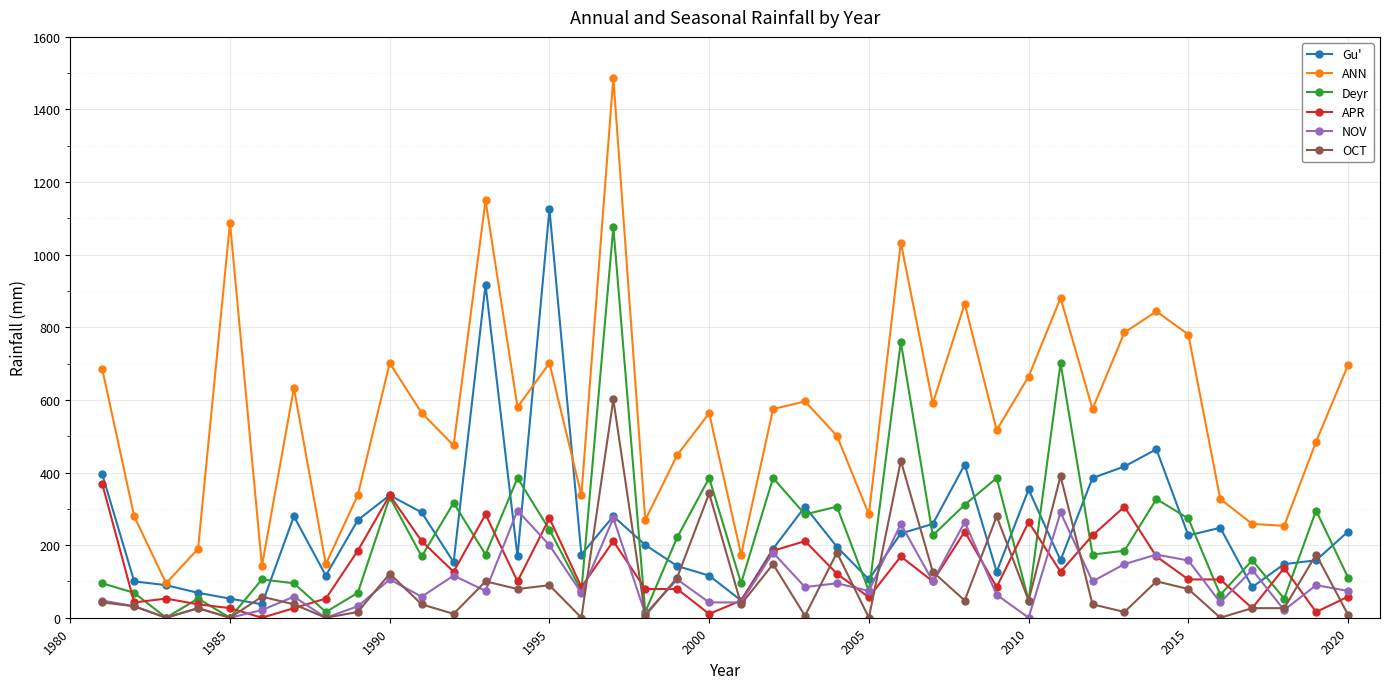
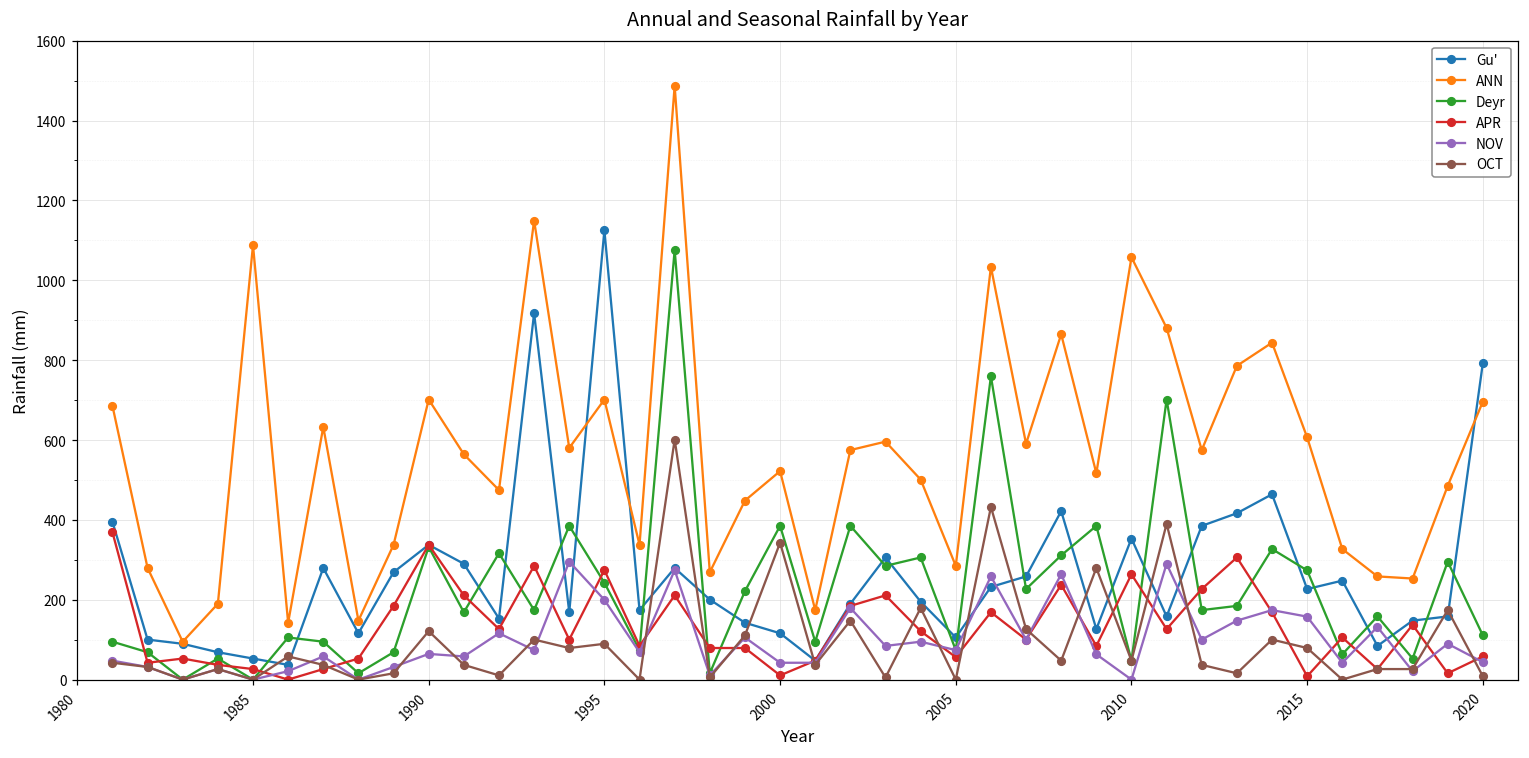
  {
    "Gu'": {
      "1985": 50,
      "1995": 1130,
      "2000": 120,
      "2005": 110,
      "2010": 350,
      "2015": 230,
-     "2020": 240
+     "2020": 790
    },
    "ANN": {
      "1985": 1090,
      "1990": 700,
      "1995": 700,
-     "2000": 560,
+     "2000": 520,
      "2005": 280,
-     "2010": 660,
-     "2015": 780,
+     "2010": 1060,
+     "2015": 610,
      "2020": 700
    },
    "Deyr": {
      "1995": 240,
      "2000": 380,
      "2015": 270,
      "2020": 110
    },
    "APR": {
      "1985": 30,
      "1995": 270,
      "2000": 10,
      "2005": 60,
      "2010": 260,
-     "2015": 110,
+     "2015": 10,
      "2020": 60
    },
    "NOV": {
-     "1990": 110,
+     "1990": 60,
      "1995": 200,
      "2000": 40,
      "2010": 0,
      "2015": 160,
-     "2020": 70
+     "2020": 40
    },
    "OCT": {
      "1990": 120,
      "1995": 90,
      "2000": 340,
      "2005": 0,
      "2015": 80,
      "2020": 10
    }
  }
